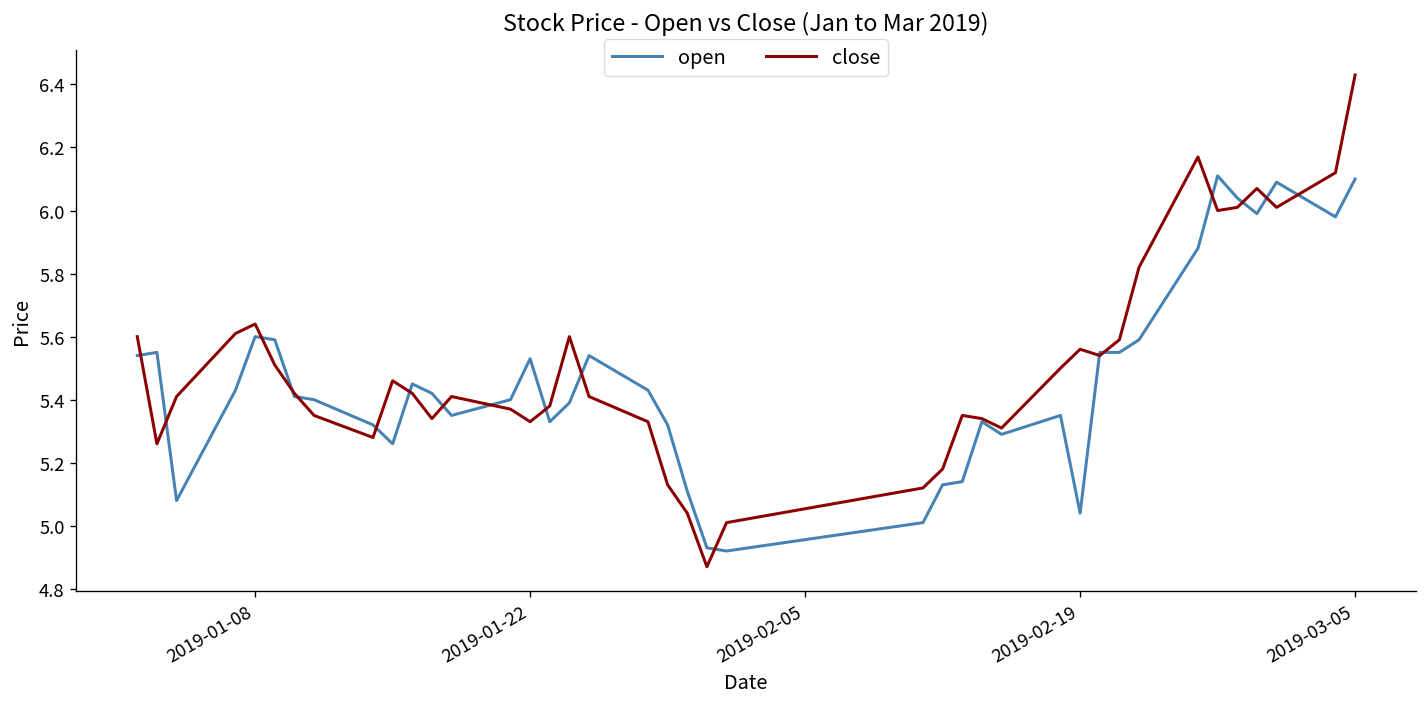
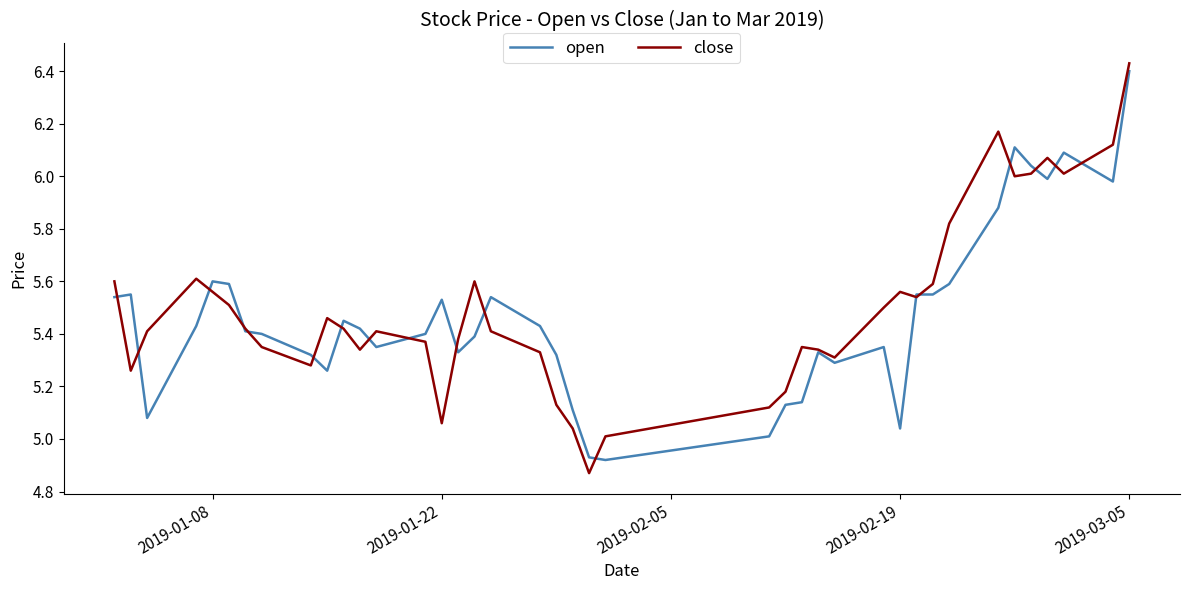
  {
    "open": {
      "2019-01-08": 5.6,
      "2019-01-22": 5.53,
      "2019-02-19": 5.04,
-     "2019-03-05": 6.1
+     "2019-03-05": 6.4
    },
    "close": {
-     "2019-01-08": 5.64,
-     "2019-01-22": 5.33,
+     "2019-01-08": 5.56,
+     "2019-01-22": 5.06,
      "2019-02-19": 5.56,
      "2019-03-05": 6.43
    }
  }
